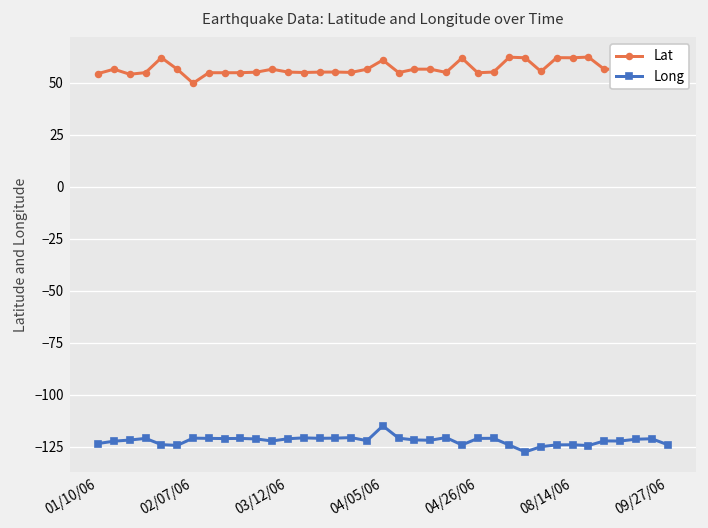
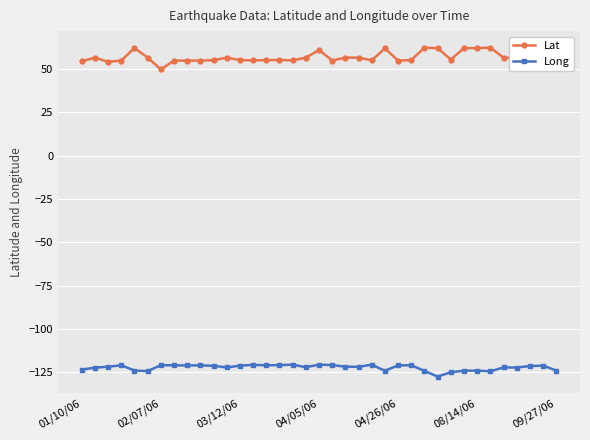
  {
    "Lat": {
      "01/10/06": 54,
      "02/07/06": 50,
      "03/12/06": 55,
      "04/05/06": 61,
      "08/14/06": 62
    },
    "Long": {
      "01/10/06": -123,
      "02/07/06": -121,
      "03/12/06": -121,
-     "04/05/06": -115,
+     "04/05/06": -121,
      "08/14/06": -124
    }
  }
